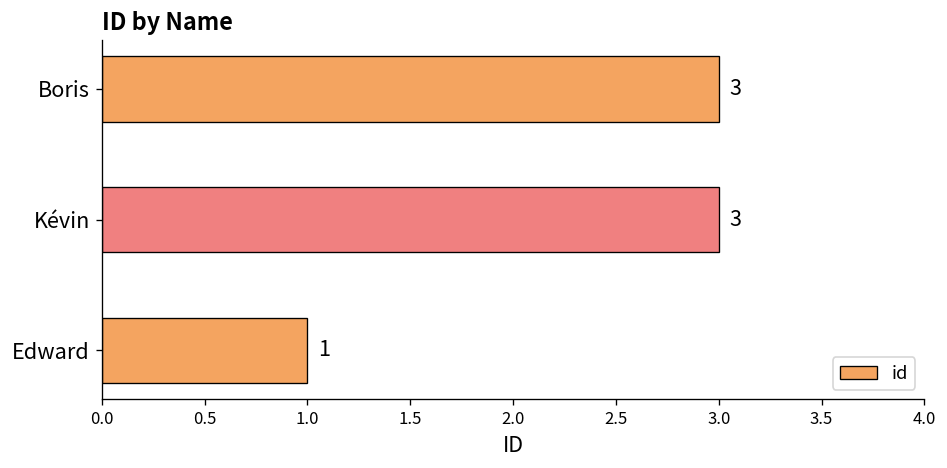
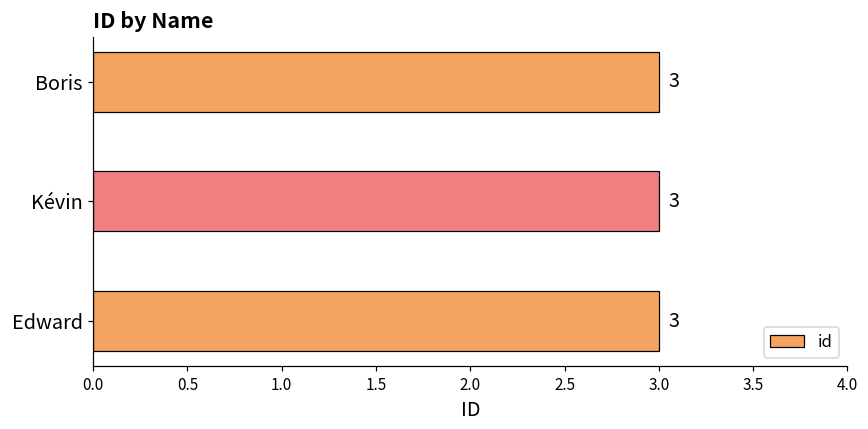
  {
    "Boris": 3,
    "Kévin": 3,
-   "Edward": 1
+   "Edward": 3
  }
